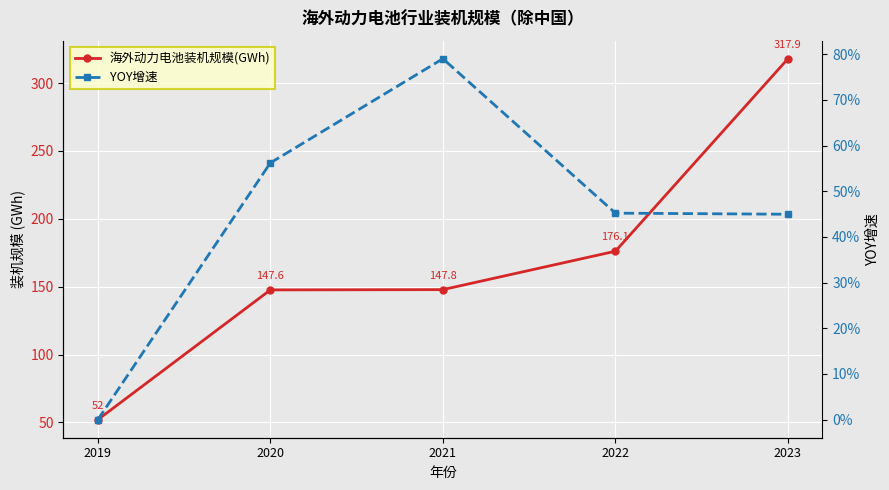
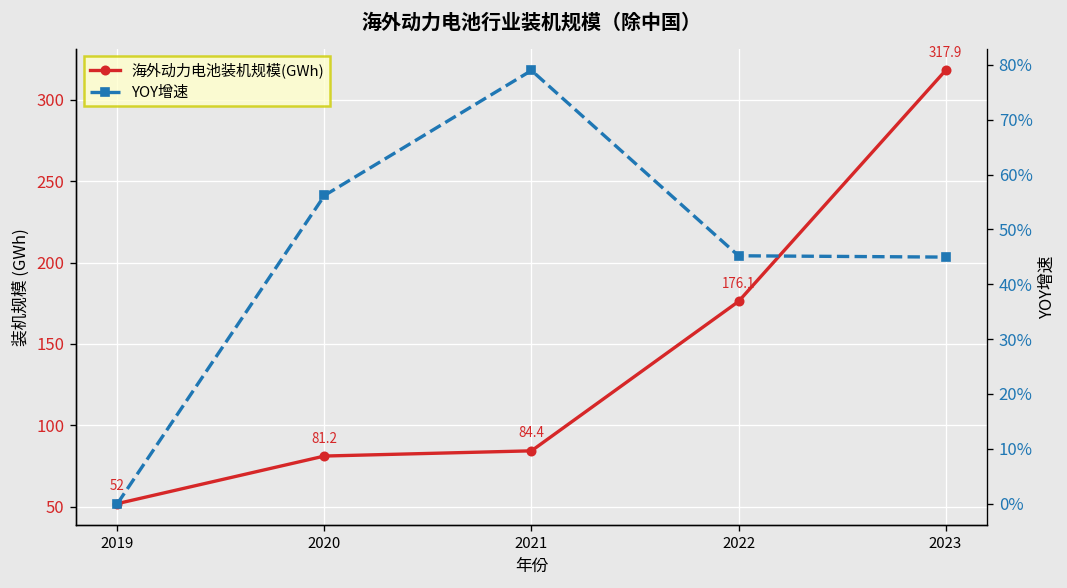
  {
    "海外动力电池装机规模(GWh)": {
      "2019": 52,
-     "2020": 147.6,
-     "2021": 147.8,
+     "2020": 81.2,
+     "2021": 84.4,
      "2022": 176.1,
      "2023": 317.9
    }
  }
